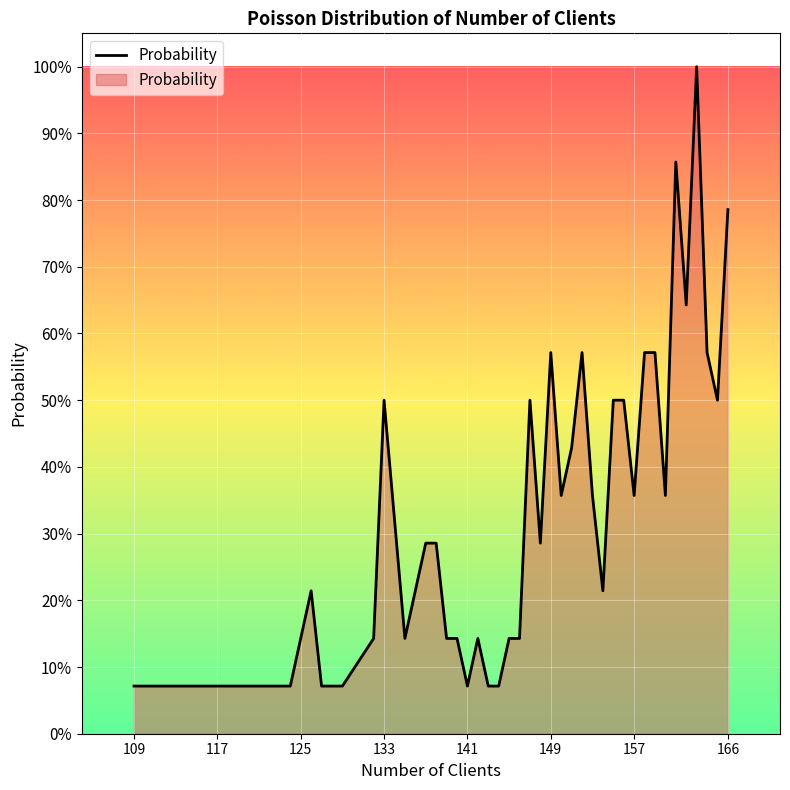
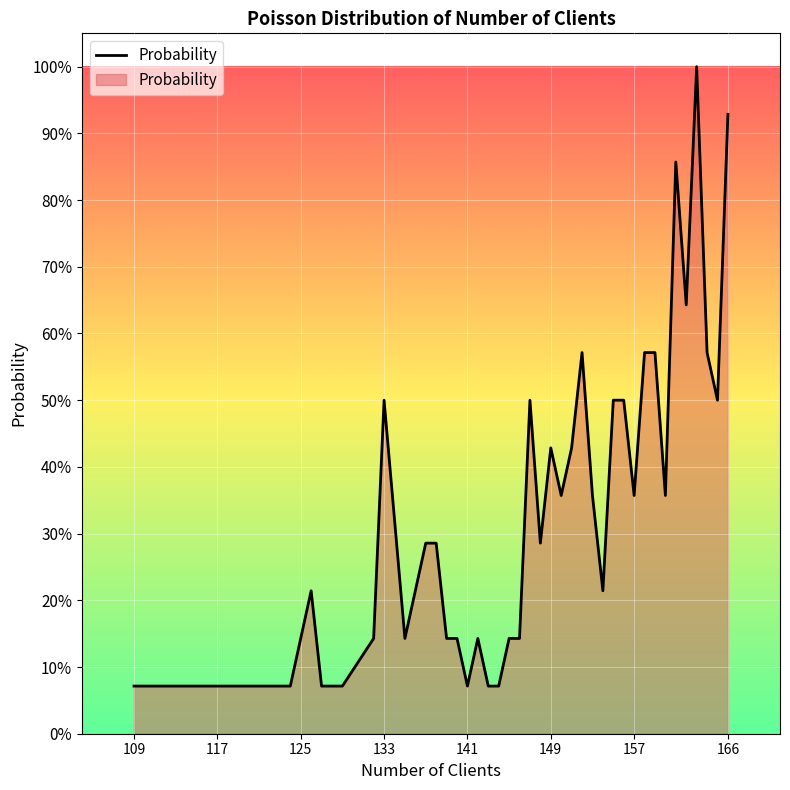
  {
    "109": "7%",
    "133": "50%",
    "141": "7%",
-   "149": "57%",
+   "149": "43%",
    "157": "36%",
-   "166": "79%"
+   "166": "93%"
  }
